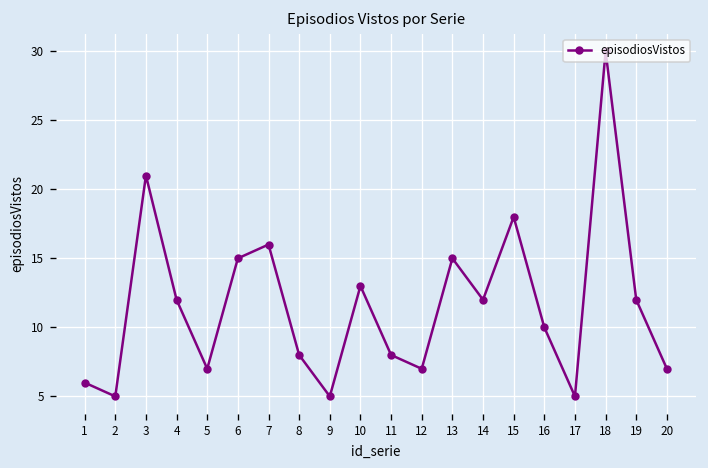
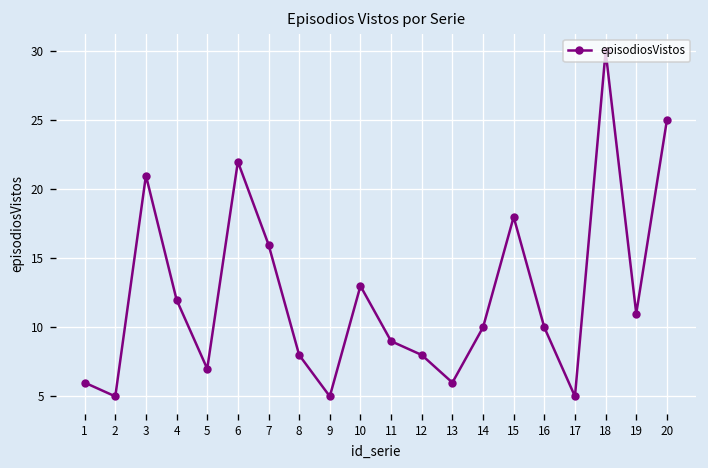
  {
    "1": 6,
    "2": 5,
    "3": 21,
    "4": 12,
    "5": 7,
-   "6": 15,
+   "6": 22,
    "7": 16,
    "8": 8,
    "9": 5,
    "10": 13,
-   "11": 8,
-   "12": 7,
-   "13": 15,
-   "14": 12,
+   "11": 9,
+   "12": 8,
+   "13": 6,
+   "14": 10,
    "15": 18,
    "16": 10,
    "17": 5,
-   "19": 12,
-   "20": 7
+   "19": 11,
+   "20": 25
  }
